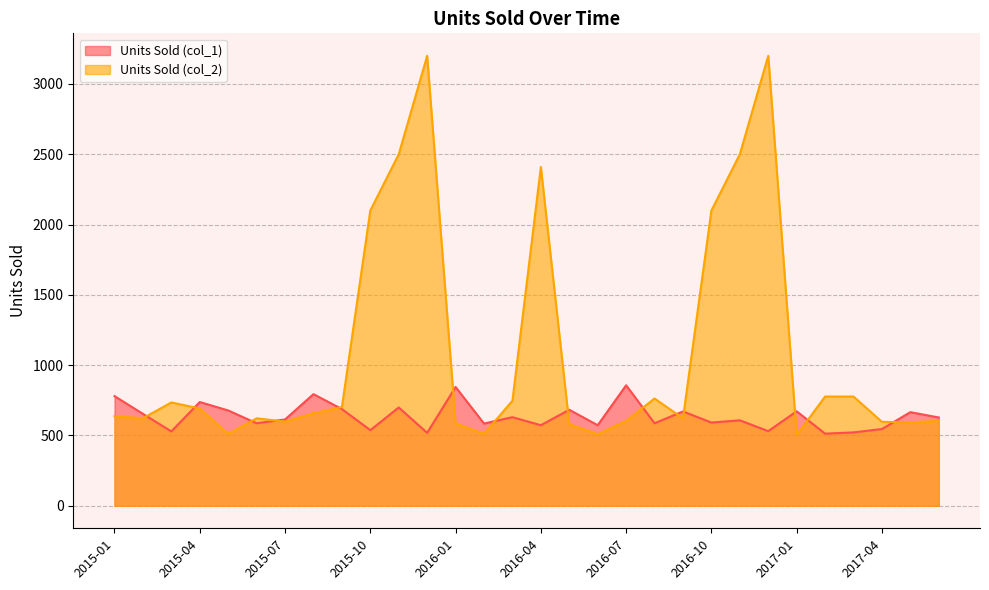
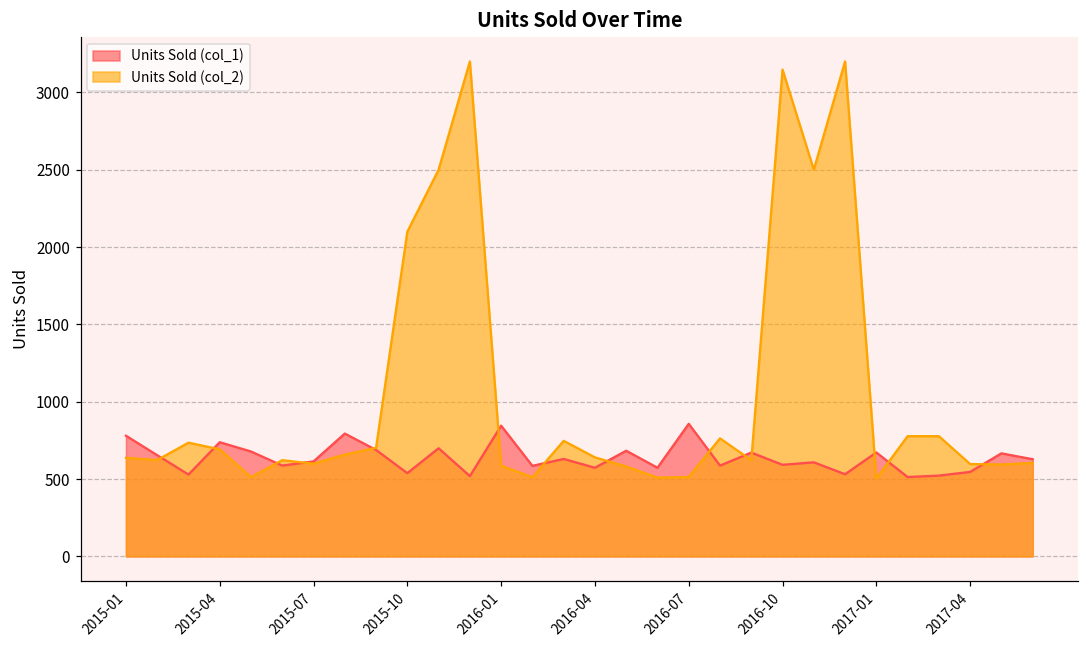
  {
    "Units Sold (col_1)": {
      "2015-01": 780,
      "2015-04": 740,
      "2015-10": 540,
      "2016-01": 850,
      "2016-04": 570,
      "2016-07": 860,
      "2016-10": 590,
      "2017-01": 670,
      "2017-04": 550
    },
    "Units Sold (col_2)": {
      "2015-01": 640,
      "2015-04": 690,
      "2015-10": 2100,
      "2016-01": 590,
-     "2016-04": 2410,
-     "2016-07": 600,
-     "2016-10": 2100,
+     "2016-04": 640,
+     "2016-07": 510,
+     "2016-10": 3150,
      "2017-01": 500,
      "2017-04": 600
    }
  }
